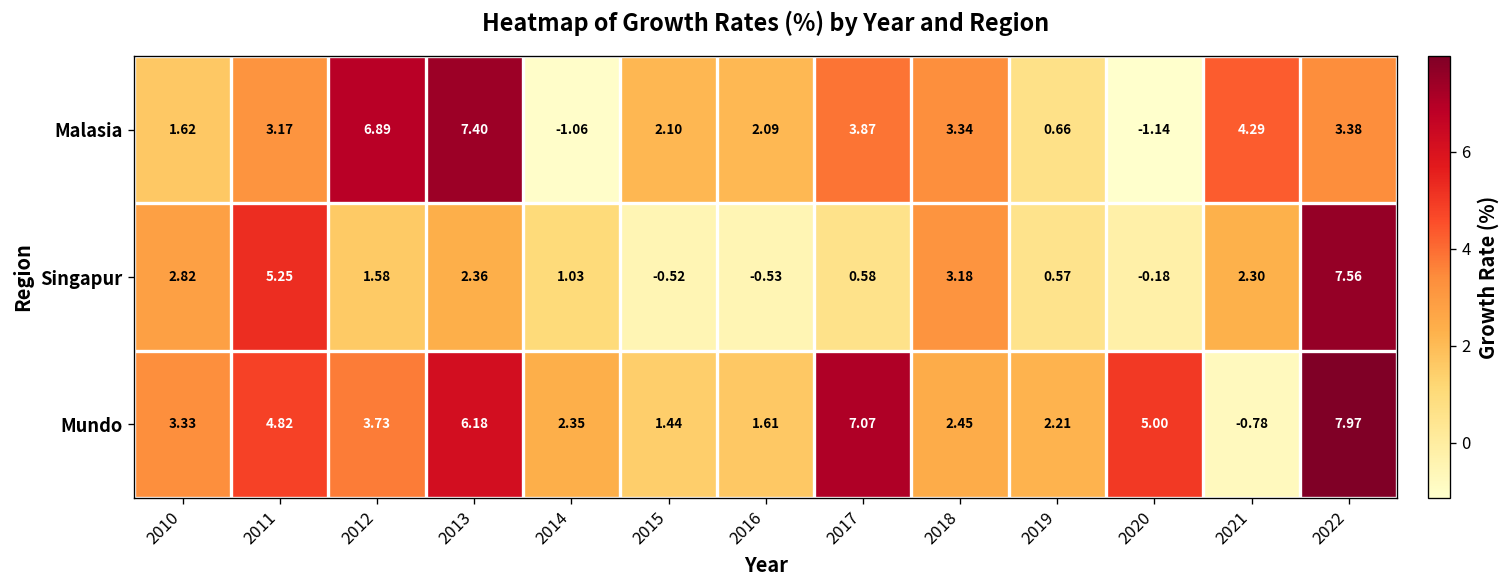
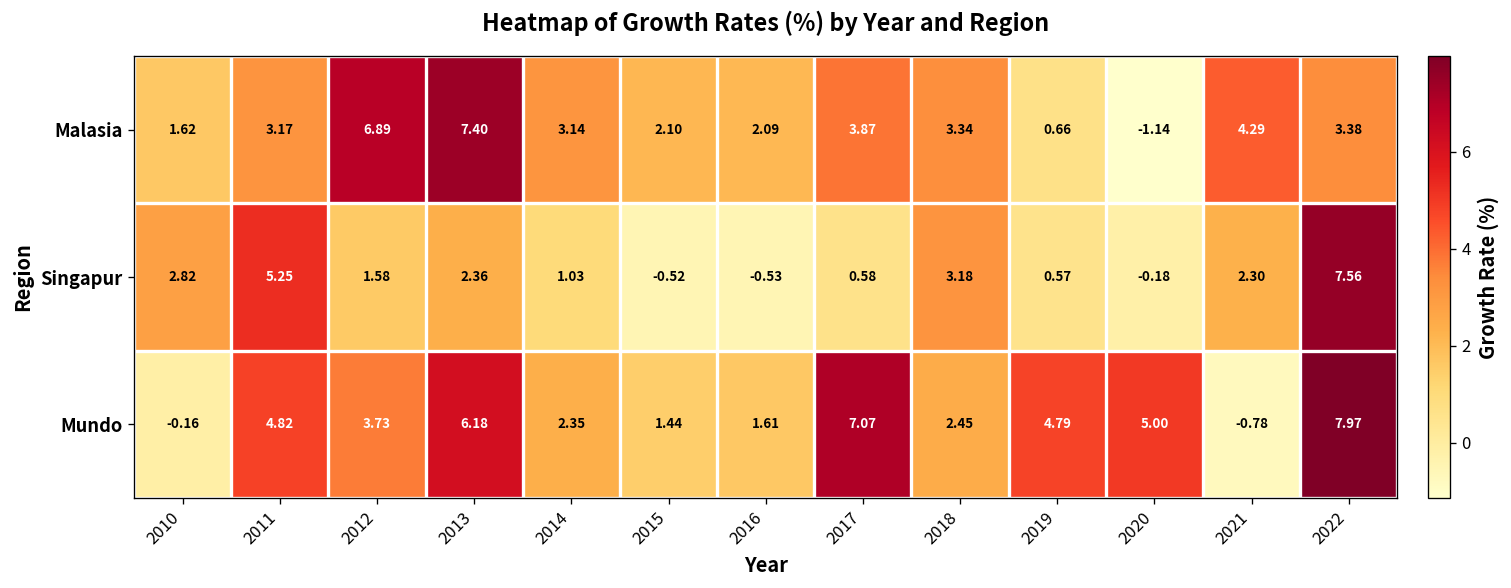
  {
    "Malasia": {
      "2010": 1.62,
      "2011": 3.17,
      "2012": 6.89,
      "2013": 7.40,
-     "2014": -1.06,
+     "2014": 3.14,
      "2015": 2.10,
      "2016": 2.09,
      "2017": 3.87,
      "2018": 3.34,
      "2019": 0.66,
      "2020": -1.14,
      "2021": 4.29,
      "2022": 3.38
    },
    "Singapur": {
      "2010": 2.82,
      "2011": 5.25,
      "2012": 1.58,
      "2013": 2.36,
      "2014": 1.03,
      "2015": -0.52,
      "2016": -0.53,
      "2017": 0.58,
      "2018": 3.18,
      "2019": 0.57,
      "2020": -0.18,
      "2021": 2.30,
      "2022": 7.56
    },
    "Mundo": {
-     "2010": 3.33,
+     "2010": -0.16,
      "2011": 4.82,
      "2012": 3.73,
      "2013": 6.18,
      "2014": 2.35,
      "2015": 1.44,
      "2016": 1.61,
      "2017": 7.07,
      "2018": 2.45,
-     "2019": 2.21,
+     "2019": 4.79,
      "2020": 5.00,
      "2021": -0.78,
      "2022": 7.97
    }
  }
